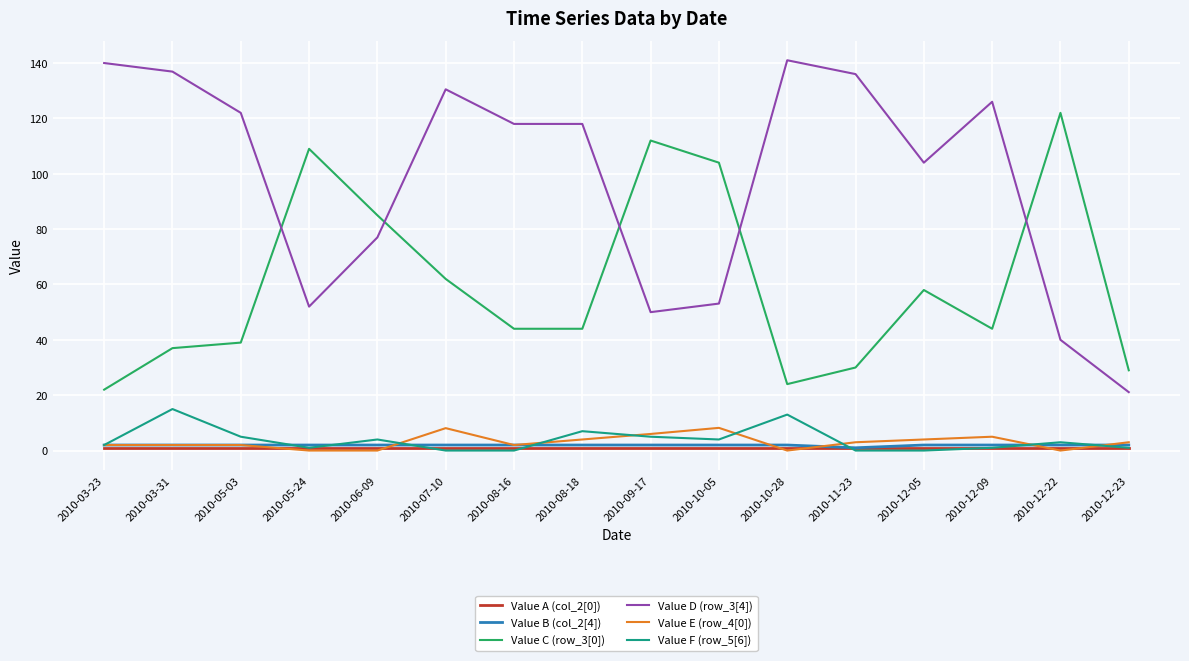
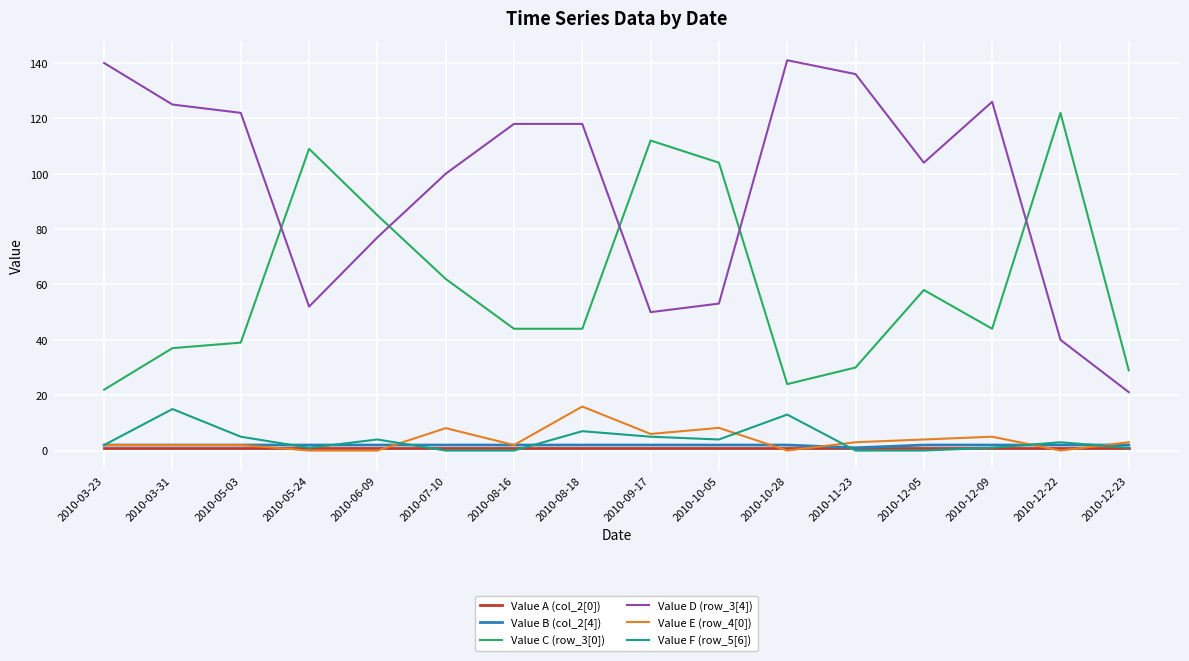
  {
    "Value A (col_2[0])": {
      "2010-03-23": 1,
      "2010-03-31": 1,
      "2010-05-03": 1,
      "2010-06-09": 1,
      "2010-07-10": 1,
      "2010-08-16": 1,
      "2010-08-18": 1,
      "2010-09-17": 1,
      "2010-10-05": 1,
      "2010-10-28": 1,
      "2010-12-05": 1,
      "2010-12-22": 1
    },
    "Value B (col_2[4])": {
      "2010-05-24": 2,
      "2010-06-09": 2,
      "2010-07-10": 2,
      "2010-08-18": 2,
      "2010-09-17": 2,
      "2010-10-05": 2,
      "2010-10-28": 2,
      "2010-12-05": 2,
      "2010-12-09": 2,
      "2010-12-22": 2,
      "2010-12-23": 2
    },
    "Value D (row_3[4])": {
      "2010-03-23": 140,
-     "2010-03-31": 137,
+     "2010-03-31": 125,
      "2010-05-03": 122,
      "2010-05-24": 52,
      "2010-06-09": 77,
-     "2010-07-10": 131,
+     "2010-07-10": 100,
      "2010-08-16": 118,
      "2010-08-18": 118,
      "2010-09-17": 50,
      "2010-10-05": 53,
      "2010-10-28": 141,
      "2010-11-23": 136,
      "2010-12-05": 104,
      "2010-12-09": 126,
      "2010-12-22": 40,
      "2010-12-23": 21
    },
    "Value E (row_4[0])": {
      "2010-05-24": 0,
      "2010-06-09": 0,
      "2010-07-10": 8,
-     "2010-08-18": 4,
+     "2010-08-18": 16,
      "2010-09-17": 6,
      "2010-10-05": 8,
      "2010-10-28": 0,
      "2010-11-23": 3,
      "2010-12-05": 4,
      "2010-12-09": 5,
      "2010-12-22": 0,
      "2010-12-23": 3
    }
  }
